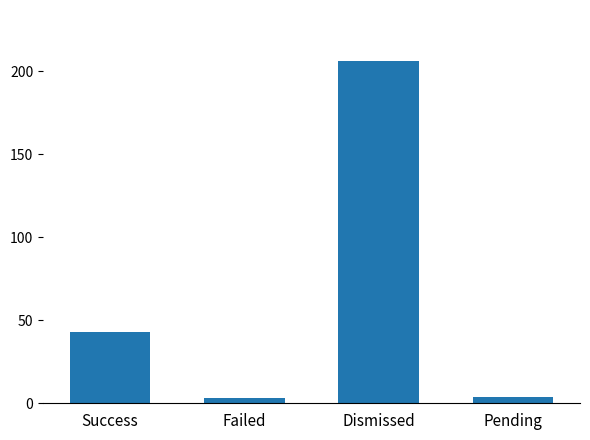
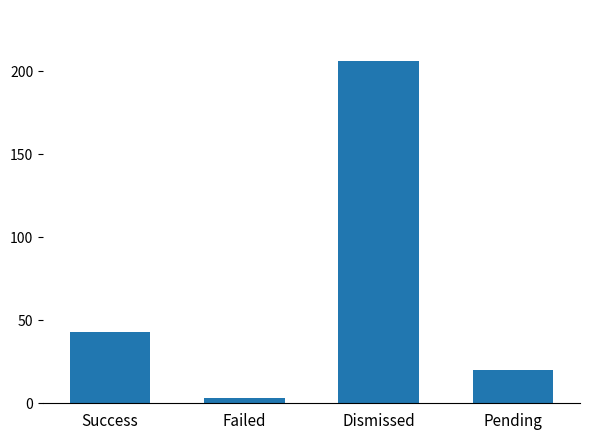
  {
    "Success": 43,
    "Failed": 3,
    "Dismissed": 206,
-   "Pending": 4
+   "Pending": 20
  }
